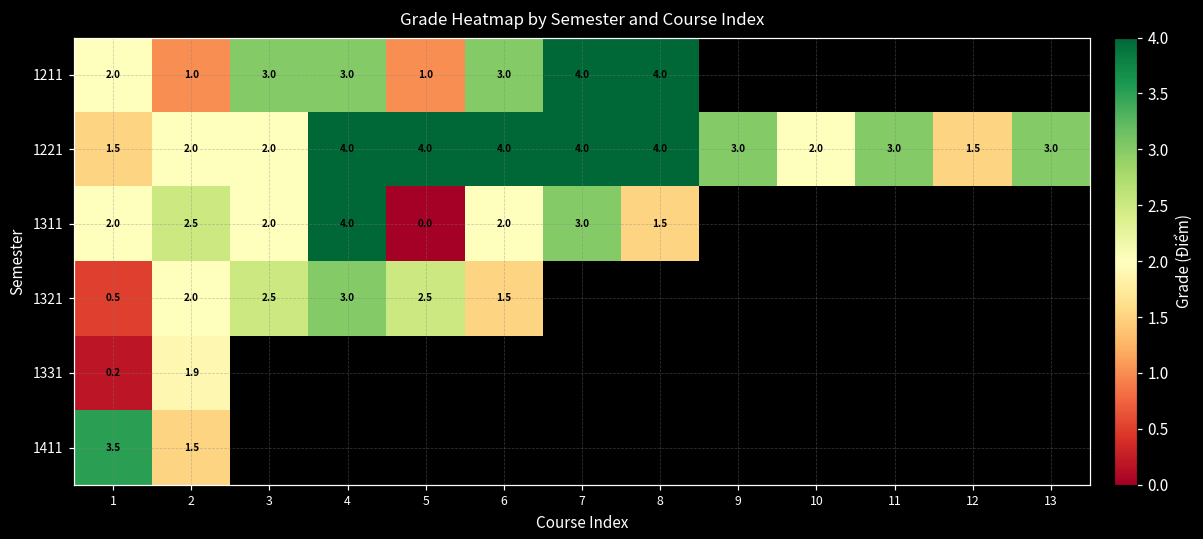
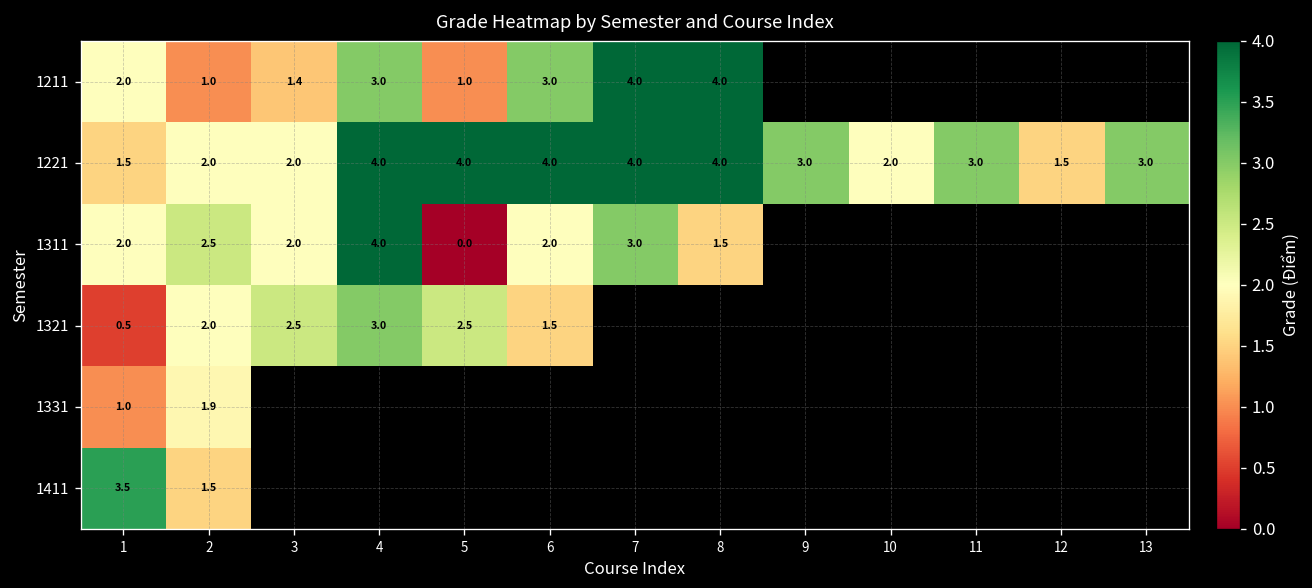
  {
    "1211": {
      "1": 2.0,
      "2": 1.0,
-     "3": 3.0,
+     "3": 1.4,
      "4": 3.0,
      "5": 1.0,
      "6": 3.0,
      "7": 4.0,
      "8": 4.0
    },
    "1221": {
      "1": 1.5,
      "2": 2.0,
      "3": 2.0,
      "4": 4.0,
      "5": 4.0,
      "6": 4.0,
      "7": 4.0,
      "8": 4.0,
      "9": 3.0,
      "10": 2.0,
      "11": 3.0,
      "12": 1.5,
      "13": 3.0
    },
    "1311": {
      "1": 2.0,
      "2": 2.5,
      "3": 2.0,
      "4": 4.0,
      "5": 0.0,
      "6": 2.0,
      "7": 3.0,
      "8": 1.5
    },
    "1321": {
      "1": 0.5,
      "2": 2.0,
      "3": 2.5,
      "4": 3.0,
      "5": 2.5,
      "6": 1.5
    },
    "1331": {
-     "1": 0.2,
+     "1": 1.0,
      "2": 1.9
    },
    "1411": {
      "1": 3.5,
      "2": 1.5
    }
  }
